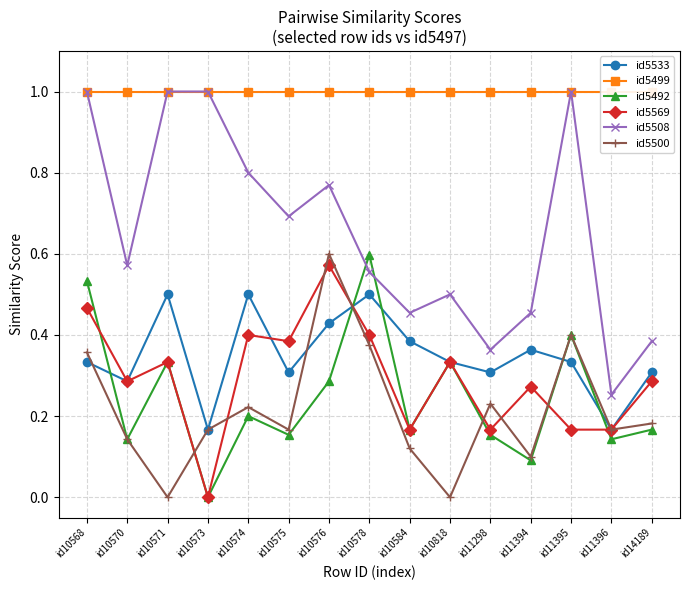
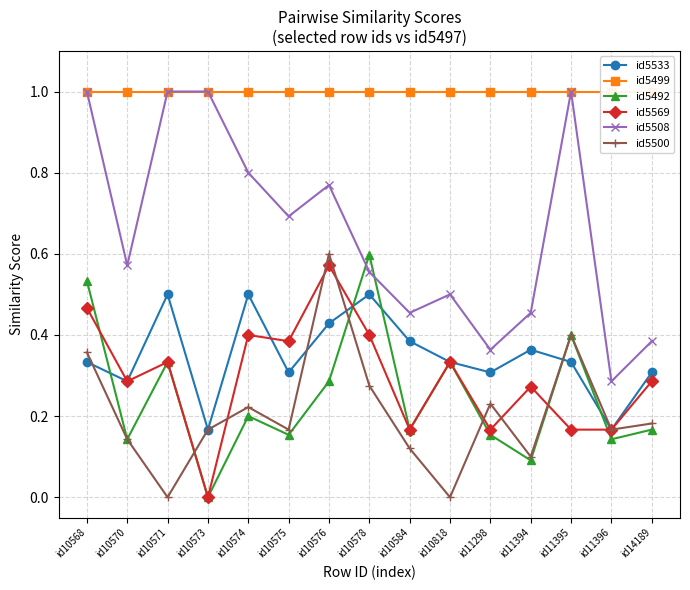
  {
    "id5533": {
      "id10568": 0.33,
      "id10571": 0.50,
      "id10574": 0.50,
      "id10575": 0.31,
      "id10576": 0.43,
      "id10578": 0.50,
      "id10584": 0.38,
      "id11298": 0.31,
      "id11394": 0.36,
      "id11395": 0.33,
      "id14189": 0.31
    },
    "id5499": {
      "id10570": 1.00,
      "id10574": 1.00,
      "id10575": 1.00,
      "id10576": 1.00,
      "id10578": 1.00,
      "id10584": 1.00,
      "id10818": 1.00,
      "id11298": 1.00,
      "id11394": 1.00
    },
    "id5492": {
      "id10568": 0.53,
      "id10574": 0.20,
      "id10575": 0.15,
      "id10576": 0.29,
      "id10578": 0.60,
      "id11298": 0.15,
      "id11394": 0.09,
      "id11396": 0.14,
      "id14189": 0.17
    },
    "id5569": {
      "id10568": 0.47,
      "id10574": 0.40,
      "id10575": 0.38,
      "id10576": 0.57,
      "id10578": 0.40,
      "id11298": 0.17,
      "id11394": 0.27,
      "id11395": 0.17,
      "id14189": 0.29
    },
    "id5508": {
      "id10570": 0.57,
      "id10574": 0.80,
      "id10575": 0.69,
      "id10576": 0.77,
      "id10578": 0.56,
      "id10584": 0.45,
      "id10818": 0.50,
      "id11298": 0.36,
      "id11394": 0.45,
-     "id11396": 0.25,
+     "id11396": 0.29,
      "id14189": 0.38
    },
    "id5500": {
      "id10568": 0.36,
      "id10571": 0.00,
      "id10574": 0.22,
      "id10575": 0.17,
      "id10576": 0.60,
-     "id10578": 0.38,
+     "id10578": 0.28,
      "id10584": 0.12,
      "id10818": 0.00,
      "id11298": 0.23,
      "id11394": 0.10,
      "id14189": 0.18
    }
  }
